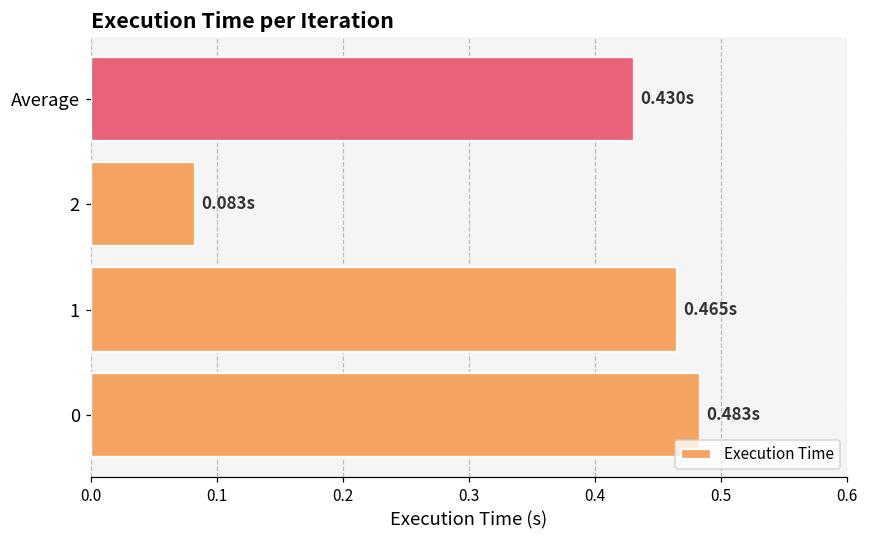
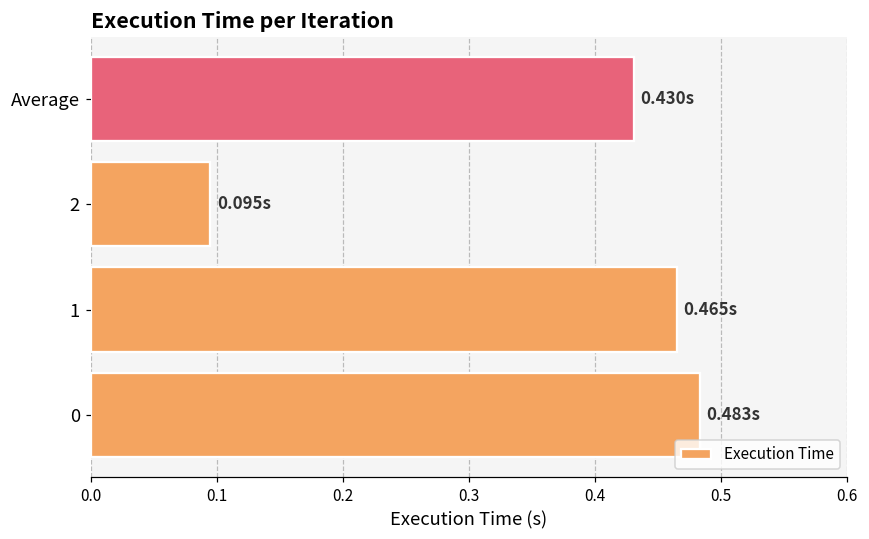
  {
    "Average": "0.430s",
-   "2": "0.083s",
+   "2": "0.095s",
    "1": "0.465s",
    "0": "0.483s"
  }
